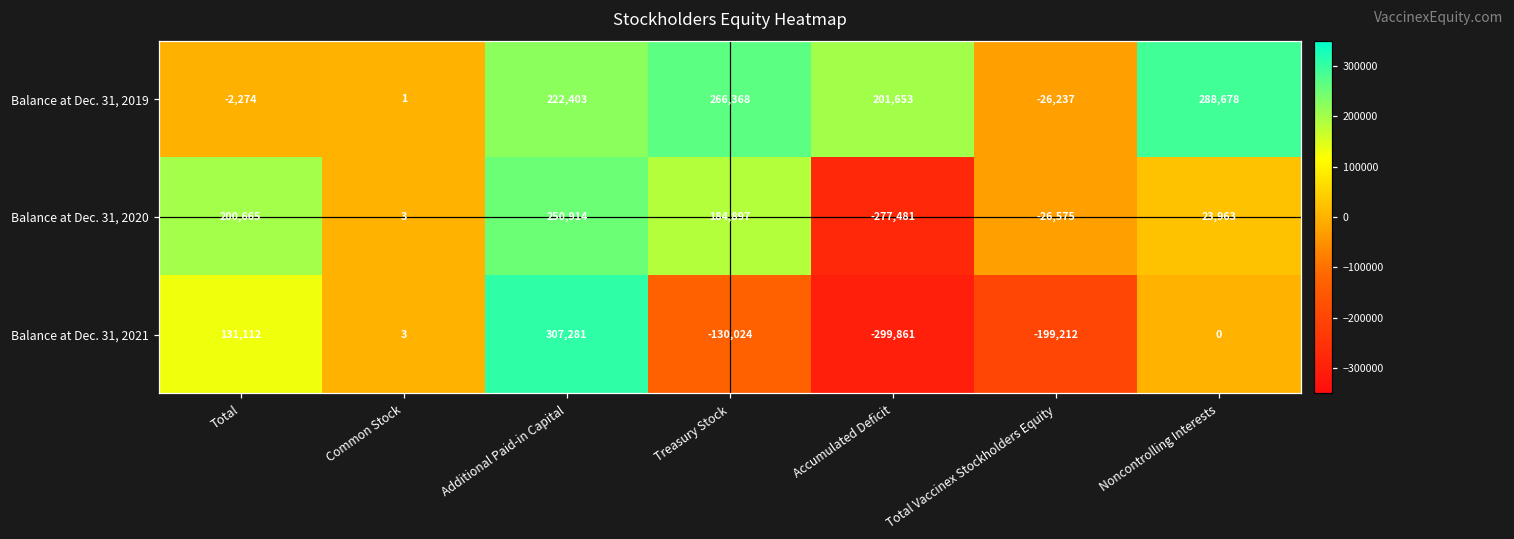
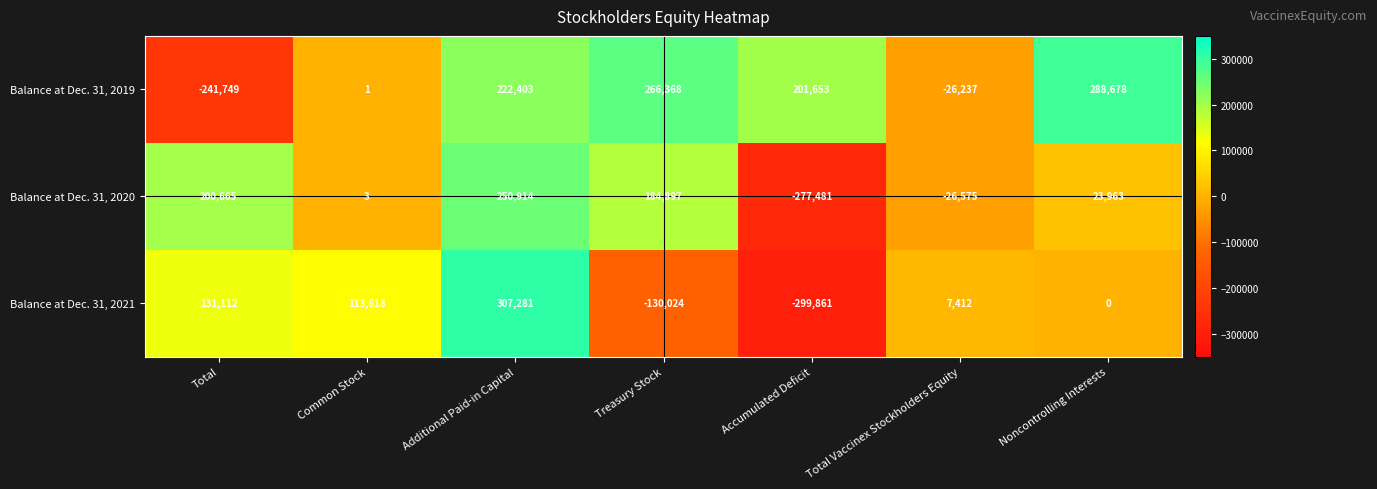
  {
    "Balance at Dec. 31, 2019": {
-     "Total": "-2,274",
+     "Total": "-241,749",
      "Common Stock": "1",
      "Additional Paid-in Capital": "222,403",
      "Treasury Stock": "266,368",
      "Accumulated Deficit": "201,653",
      "Total Vaccinex Stockholders Equity": "-26,237",
      "Noncontrolling Interests": "288,678"
    },
    "Balance at Dec. 31, 2020": {
      "Total": "200,665",
      "Common Stock": "3",
      "Additional Paid-in Capital": "250,914",
      "Treasury Stock": "184,897",
      "Accumulated Deficit": "-277,481",
      "Total Vaccinex Stockholders Equity": "-26,575",
      "Noncontrolling Interests": "23,963"
    },
    "Balance at Dec. 31, 2021": {
      "Total": "131,112",
-     "Common Stock": "3",
+     "Common Stock": "113,618",
      "Additional Paid-in Capital": "307,281",
      "Treasury Stock": "-130,024",
      "Accumulated Deficit": "-299,861",
-     "Total Vaccinex Stockholders Equity": "-199,212",
+     "Total Vaccinex Stockholders Equity": "7,412",
      "Noncontrolling Interests": "0"
    }
  }
